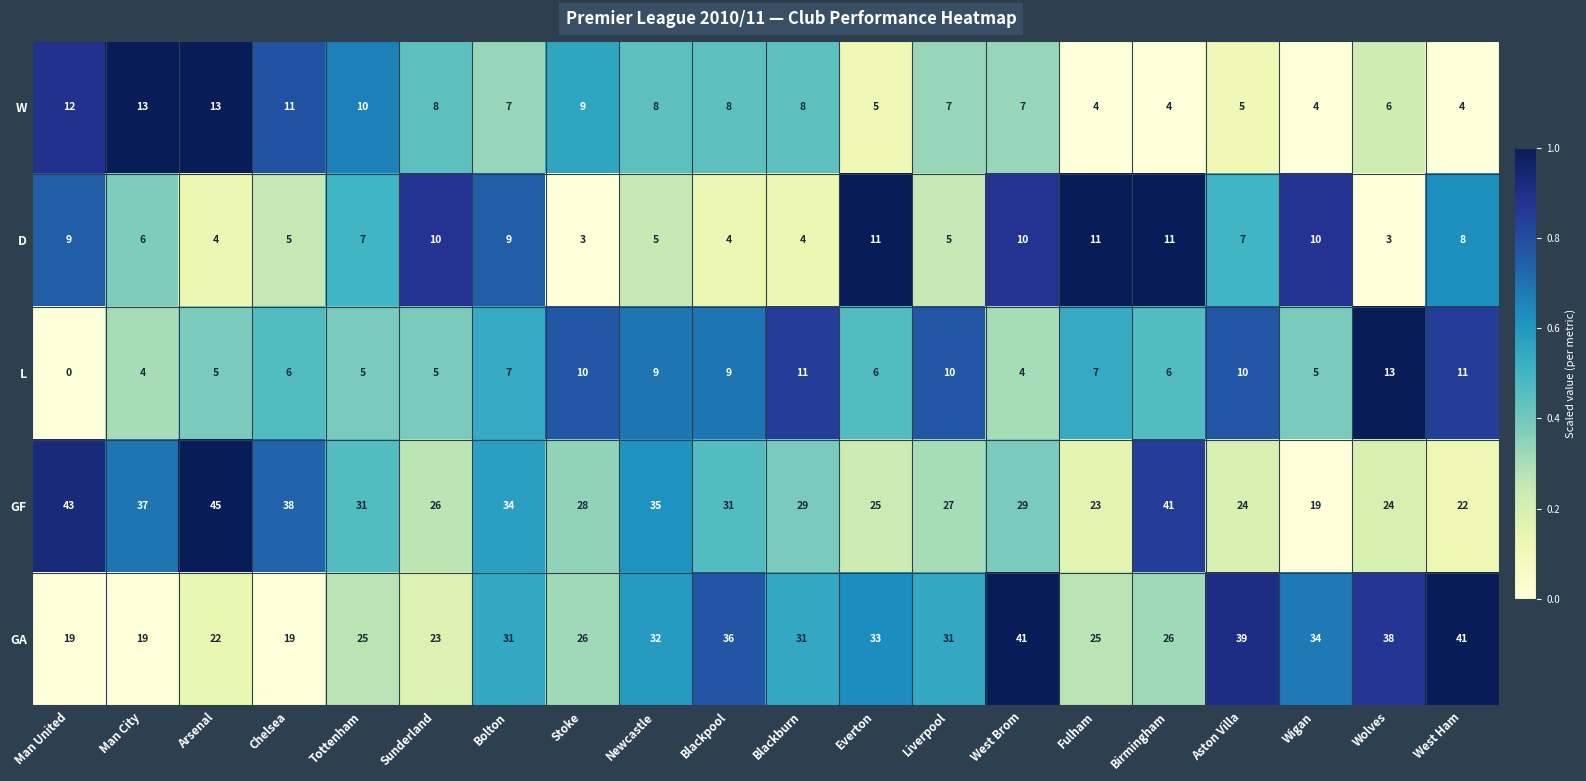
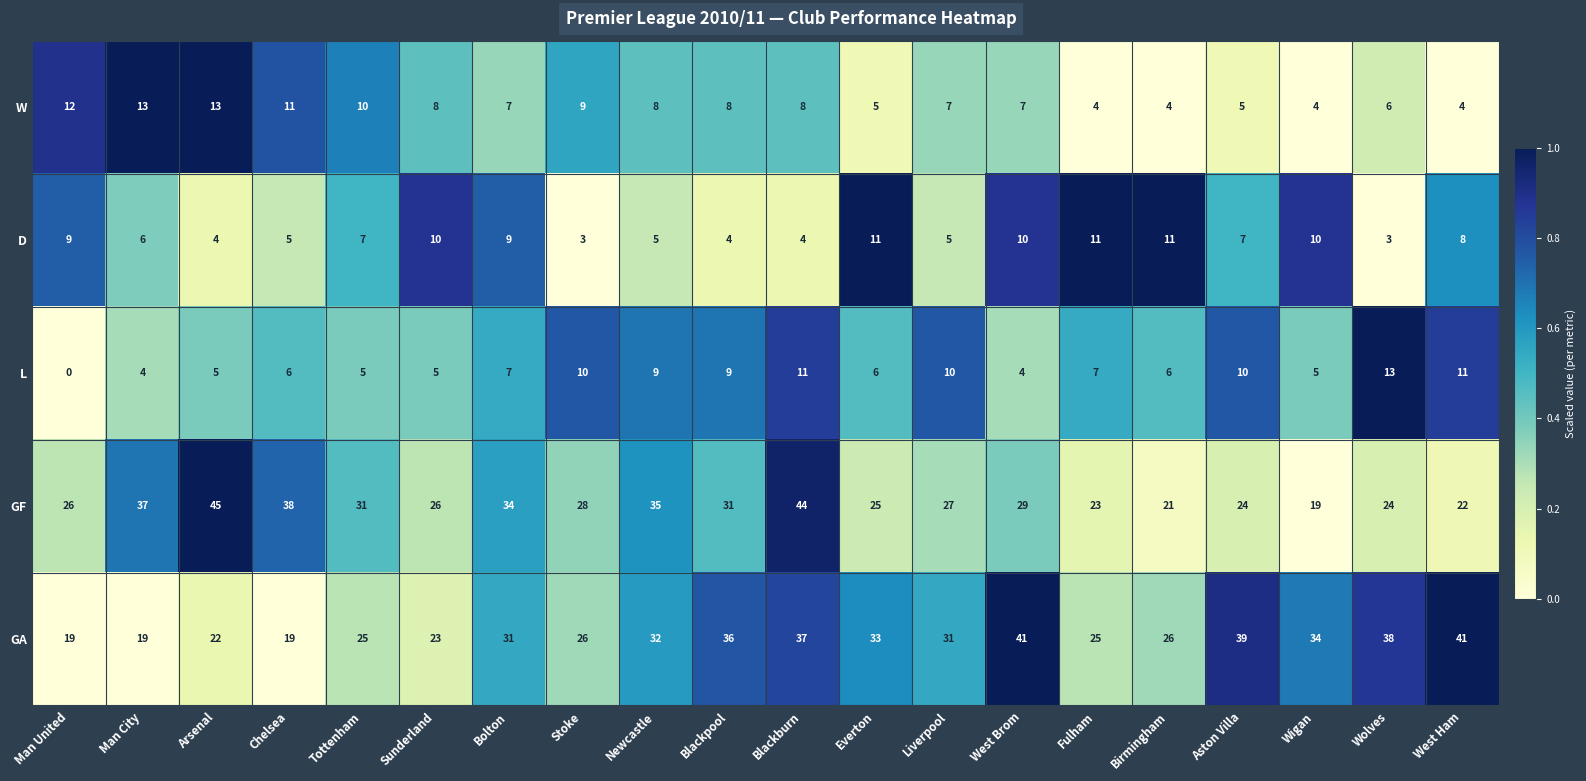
  {
    "W": {
      "Man United": 12,
      "Man City": 13,
      "Arsenal": 13,
      "Chelsea": 11,
      "Tottenham": 10,
      "Sunderland": 8,
      "Bolton": 7,
      "Stoke": 9,
      "Newcastle": 8,
      "Blackpool": 8,
      "Blackburn": 8,
      "Everton": 5,
      "Liverpool": 7,
      "West Brom": 7,
      "Fulham": 4,
      "Birmingham": 4,
      "Aston Villa": 5,
      "Wigan": 4,
      "Wolves": 6,
      "West Ham": 4
    },
    "D": {
      "Man United": 9,
      "Man City": 6,
      "Arsenal": 4,
      "Chelsea": 5,
      "Tottenham": 7,
      "Sunderland": 10,
      "Bolton": 9,
      "Stoke": 3,
      "Newcastle": 5,
      "Blackpool": 4,
      "Blackburn": 4,
      "Everton": 11,
      "Liverpool": 5,
      "West Brom": 10,
      "Fulham": 11,
      "Birmingham": 11,
      "Aston Villa": 7,
      "Wigan": 10,
      "Wolves": 3,
      "West Ham": 8
    },
    "L": {
      "Man United": 0,
      "Man City": 4,
      "Arsenal": 5,
      "Chelsea": 6,
      "Tottenham": 5,
      "Sunderland": 5,
      "Bolton": 7,
      "Stoke": 10,
      "Newcastle": 9,
      "Blackpool": 9,
      "Blackburn": 11,
      "Everton": 6,
      "Liverpool": 10,
      "West Brom": 4,
      "Fulham": 7,
      "Birmingham": 6,
      "Aston Villa": 10,
      "Wigan": 5,
      "Wolves": 13,
      "West Ham": 11
    },
    "GF": {
-     "Man United": 43,
+     "Man United": 26,
      "Man City": 37,
      "Arsenal": 45,
      "Chelsea": 38,
      "Tottenham": 31,
      "Sunderland": 26,
      "Bolton": 34,
      "Stoke": 28,
      "Newcastle": 35,
      "Blackpool": 31,
-     "Blackburn": 29,
+     "Blackburn": 44,
      "Everton": 25,
      "Liverpool": 27,
      "West Brom": 29,
      "Fulham": 23,
-     "Birmingham": 41,
+     "Birmingham": 21,
      "Aston Villa": 24,
      "Wigan": 19,
      "Wolves": 24,
      "West Ham": 22
    },
    "GA": {
      "Man United": 19,
      "Man City": 19,
      "Arsenal": 22,
      "Chelsea": 19,
      "Tottenham": 25,
      "Sunderland": 23,
      "Bolton": 31,
      "Stoke": 26,
      "Newcastle": 32,
      "Blackpool": 36,
-     "Blackburn": 31,
+     "Blackburn": 37,
      "Everton": 33,
      "Liverpool": 31,
      "West Brom": 41,
      "Fulham": 25,
      "Birmingham": 26,
      "Aston Villa": 39,
      "Wigan": 34,
      "Wolves": 38,
      "West Ham": 41
    }
  }
